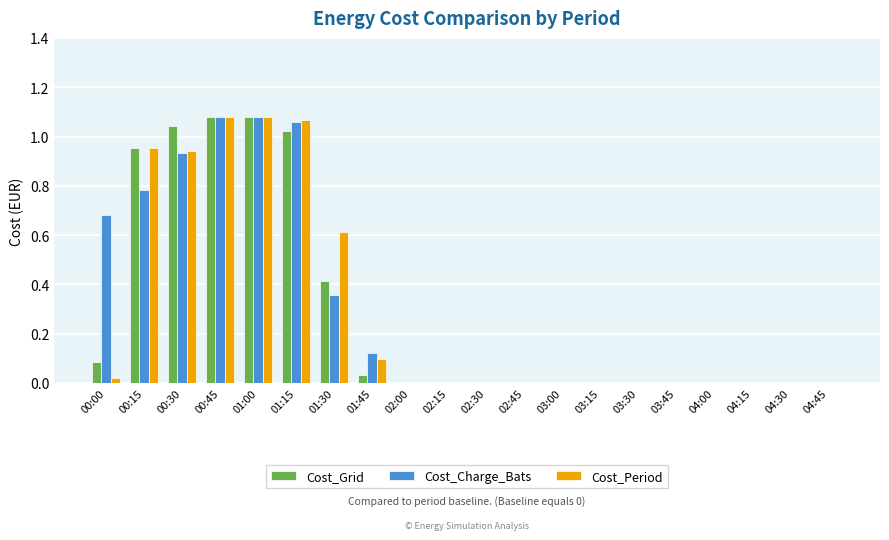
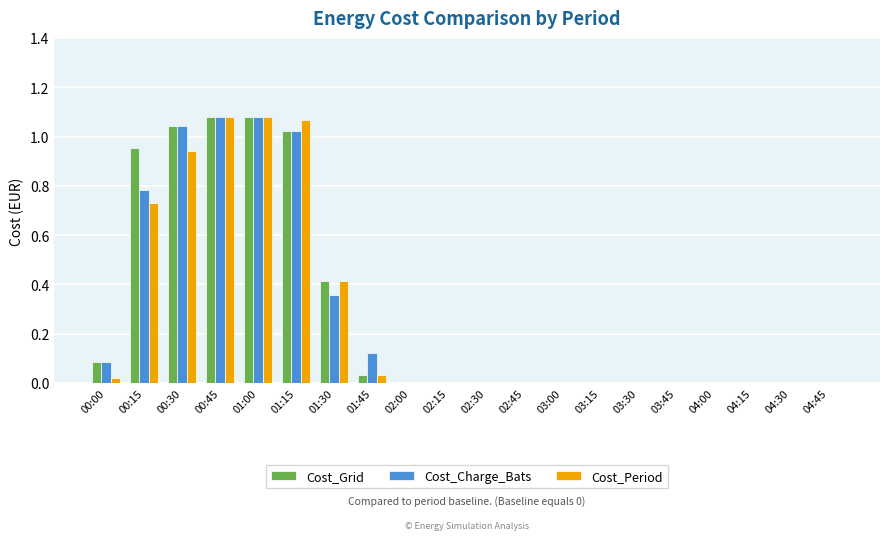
  {
    "Cost_Grid": {
      "00:00": 0.09,
      "00:15": 0.95,
      "00:30": 1.04,
      "00:45": 1.08,
      "01:00": 1.08,
      "01:15": 1.02,
      "01:30": 0.41,
      "01:45": 0.03,
      "02:00": 0.00,
      "02:15": 0.00,
      "02:30": 0.00,
      "02:45": 0.00,
      "03:00": 0.00,
      "03:15": 0.00,
      "03:30": 0.00,
      "03:45": 0.00,
      "04:00": 0.00,
      "04:15": 0.00,
      "04:30": 0.00,
      "04:45": 0.00
    },
    "Cost_Charge_Bats": {
-     "00:00": 0.68,
+     "00:00": 0.09,
      "00:15": 0.78,
-     "00:30": 0.93,
+     "00:30": 1.04,
      "00:45": 1.08,
      "01:00": 1.08,
-     "01:15": 1.06,
+     "01:15": 1.02,
      "01:30": 0.36,
      "01:45": 0.12,
      "02:00": 0.00,
      "02:15": 0.00,
      "02:30": 0.00,
      "02:45": 0.00,
      "03:00": 0.00,
      "03:15": 0.00,
      "03:30": 0.00,
      "03:45": 0.00,
      "04:00": 0.00,
      "04:15": 0.00,
      "04:30": 0.00,
      "04:45": 0.00
    },
    "Cost_Period": {
      "00:00": 0.02,
-     "00:15": 0.95,
+     "00:15": 0.73,
      "00:30": 0.94,
      "00:45": 1.08,
      "01:00": 1.08,
      "01:15": 1.07,
-     "01:30": 0.61,
-     "01:45": 0.10,
+     "01:30": 0.41,
+     "01:45": 0.03,
      "02:00": 0.00,
      "02:15": 0.00,
      "02:30": 0.00,
      "02:45": 0.00,
      "03:00": 0.00,
      "03:15": 0.00,
      "03:30": 0.00,
      "03:45": 0.00,
      "04:00": 0.00,
      "04:15": 0.00,
      "04:30": 0.00,
      "04:45": 0.00
    }
  }
